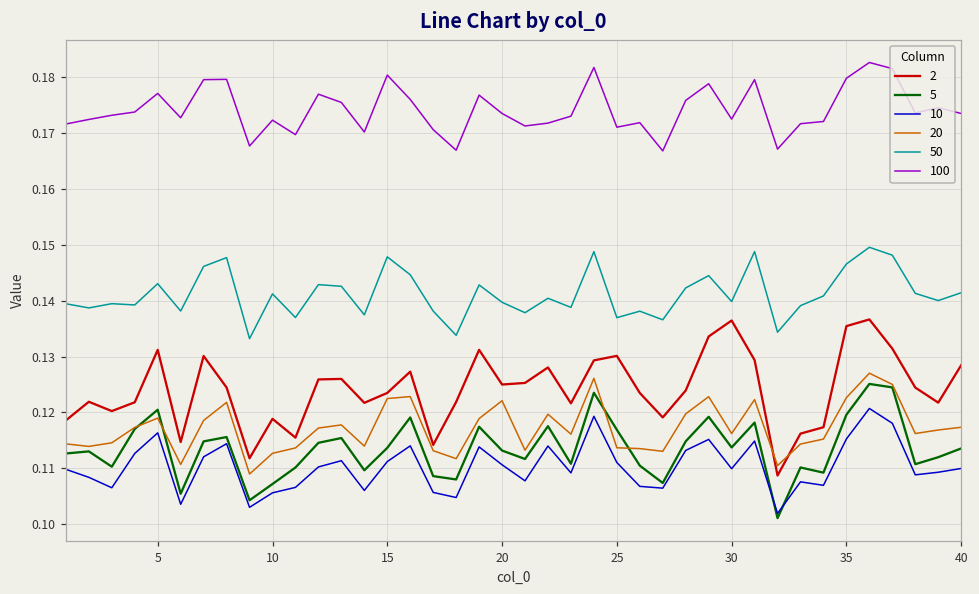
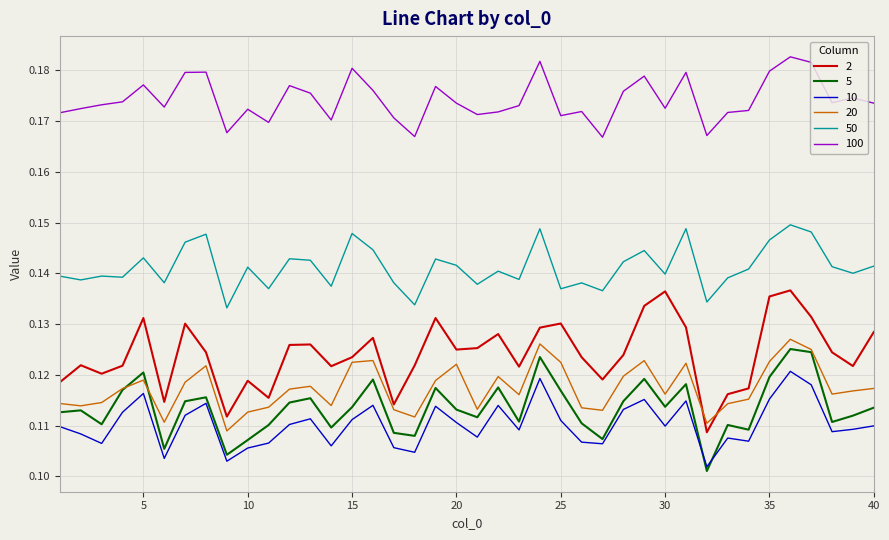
  {
    "2": {
      "5": 0.131,
      "10": 0.119,
      "15": 0.123,
      "20": 0.125,
      "25": 0.130,
      "30": 0.136,
      "35": 0.135,
      "40": 0.128
    },
    "5": {
      "5": 0.120,
      "10": 0.107,
      "15": 0.114,
      "20": 0.113,
      "25": 0.117,
      "30": 0.114,
      "35": 0.120,
      "40": 0.114
    },
    "10": {
      "5": 0.116,
      "10": 0.106,
      "15": 0.111,
      "20": 0.111,
      "25": 0.111,
      "30": 0.110,
      "35": 0.115,
      "40": 0.110
    },
    "20": {
      "5": 0.119,
      "10": 0.113,
      "15": 0.122,
      "20": 0.122,
-     "25": 0.114,
+     "25": 0.122,
      "30": 0.116,
      "35": 0.123,
      "40": 0.117
    },
    "50": {
      "5": 0.143,
      "10": 0.141,
      "15": 0.148,
-     "20": 0.140,
+     "20": 0.142,
      "25": 0.137,
      "30": 0.140,
      "35": 0.147,
      "40": 0.141
    },
    "100": {
      "5": 0.177,
      "10": 0.172,
      "15": 0.180,
      "20": 0.174,
      "25": 0.171,
      "30": 0.173,
      "35": 0.180,
      "40": 0.174
    }
  }
